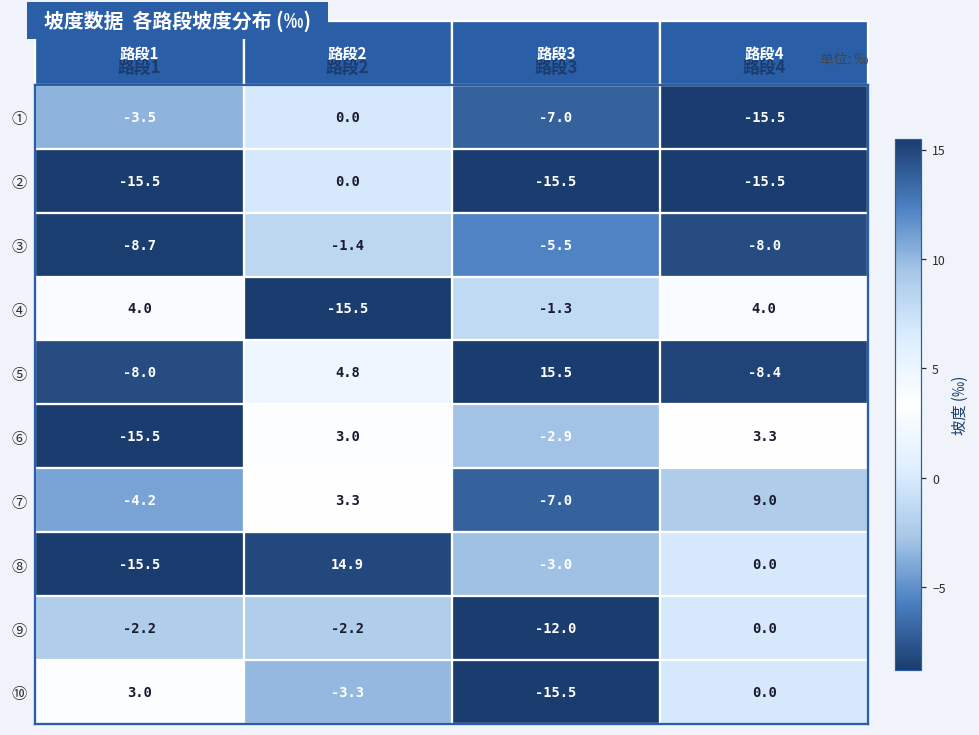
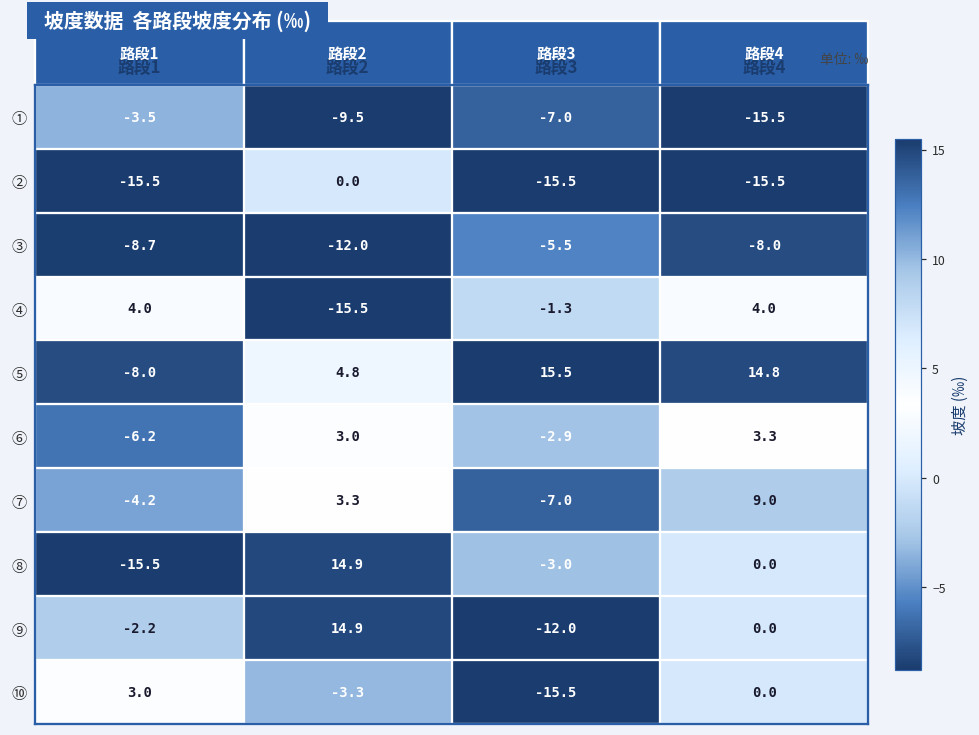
  {
    "①": {
      "路段1": -3.5,
-     "路段2": 0.0,
+     "路段2": -9.5,
      "路段3": -7.0,
      "路段4": -15.5
    },
    "②": {
      "路段1": -15.5,
      "路段2": 0.0,
      "路段3": -15.5,
      "路段4": -15.5
    },
    "③": {
      "路段1": -8.7,
-     "路段2": -1.4,
+     "路段2": -12.0,
      "路段3": -5.5,
      "路段4": -8.0
    },
    "④": {
      "路段1": 4.0,
      "路段2": -15.5,
      "路段3": -1.3,
      "路段4": 4.0
    },
    "⑤": {
      "路段1": -8.0,
      "路段2": 4.8,
      "路段3": 15.5,
-     "路段4": -8.4
+     "路段4": 14.8
    },
    "⑥": {
-     "路段1": -15.5,
+     "路段1": -6.2,
      "路段2": 3.0,
      "路段3": -2.9,
      "路段4": 3.3
    },
    "⑦": {
      "路段1": -4.2,
      "路段2": 3.3,
      "路段3": -7.0,
      "路段4": 9.0
    },
    "⑧": {
      "路段1": -15.5,
      "路段2": 14.9,
      "路段3": -3.0,
      "路段4": 0.0
    },
    "⑨": {
      "路段1": -2.2,
-     "路段2": -2.2,
+     "路段2": 14.9,
      "路段3": -12.0,
      "路段4": 0.0
    },
    "⑩": {
      "路段1": 3.0,
      "路段2": -3.3,
      "路段3": -15.5,
      "路段4": 0.0
    }
  }
